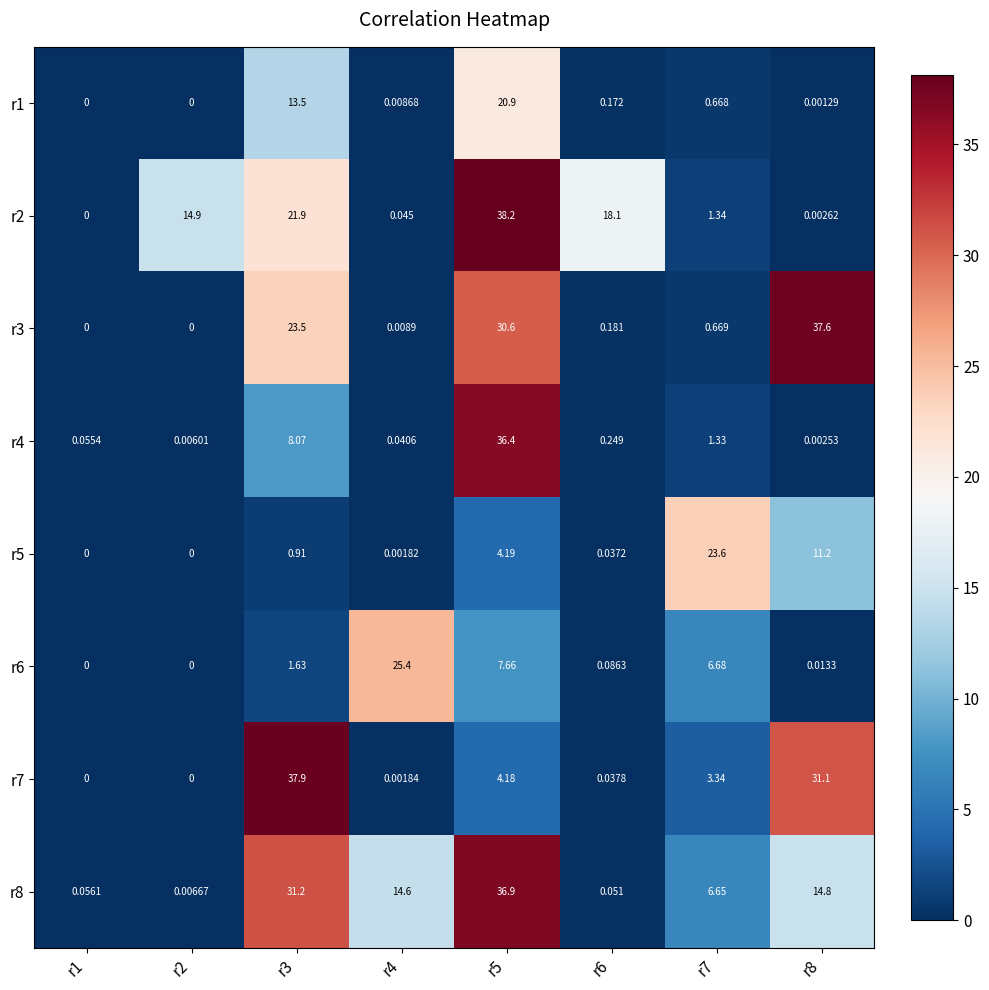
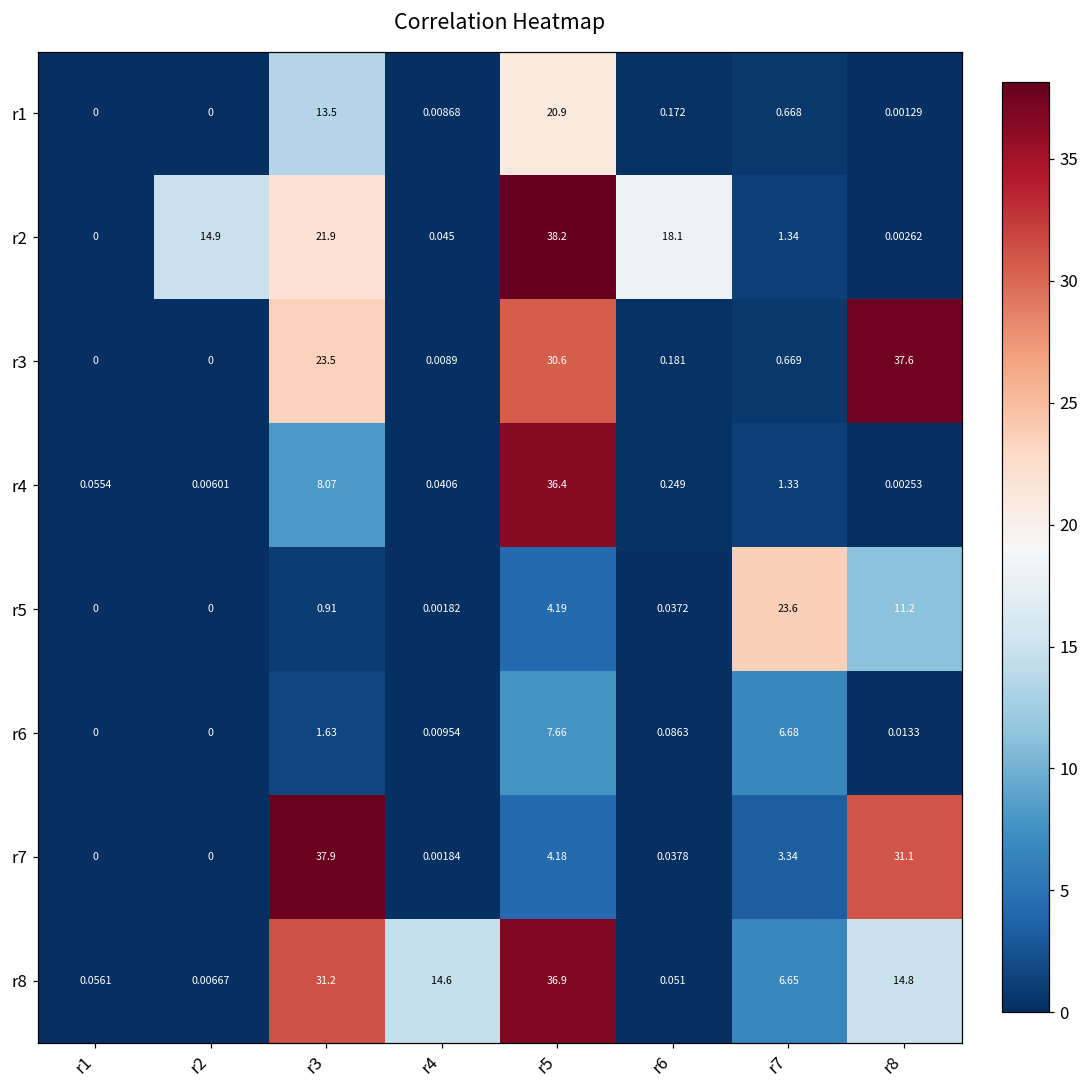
  {
    "r1": {
      "r1": 0,
      "r2": 0,
      "r3": 13.5,
      "r4": 0.00868,
      "r5": 20.9,
      "r6": 0.172,
      "r7": 0.668,
      "r8": 0.00129
    },
    "r2": {
      "r1": 0,
      "r2": 14.9,
      "r3": 21.9,
      "r4": 0.045,
      "r5": 38.2,
      "r6": 18.1,
      "r7": 1.34,
      "r8": 0.00262
    },
    "r3": {
      "r1": 0,
      "r2": 0,
      "r3": 23.5,
      "r4": 0.0089,
      "r5": 30.6,
      "r6": 0.181,
      "r7": 0.669,
      "r8": 37.6
    },
    "r4": {
      "r1": 0.0554,
      "r2": 0.00601,
      "r3": 8.07,
      "r4": 0.0406,
      "r5": 36.4,
      "r6": 0.249,
      "r7": 1.33,
      "r8": 0.00253
    },
    "r5": {
      "r1": 0,
      "r2": 0,
      "r3": 0.91,
      "r4": 0.00182,
      "r5": 4.19,
      "r6": 0.0372,
      "r7": 23.6,
      "r8": 11.2
    },
    "r6": {
      "r1": 0,
      "r2": 0,
      "r3": 1.63,
-     "r4": 25.4,
+     "r4": 0.00954,
      "r5": 7.66,
      "r6": 0.0863,
      "r7": 6.68,
      "r8": 0.0133
    },
    "r7": {
      "r1": 0,
      "r2": 0,
      "r3": 37.9,
      "r4": 0.00184,
      "r5": 4.18,
      "r6": 0.0378,
      "r7": 3.34,
      "r8": 31.1
    },
    "r8": {
      "r1": 0.0561,
      "r2": 0.00667,
      "r3": 31.2,
      "r4": 14.6,
      "r5": 36.9,
      "r6": 0.051,
      "r7": 6.65,
      "r8": 14.8
    }
  }
